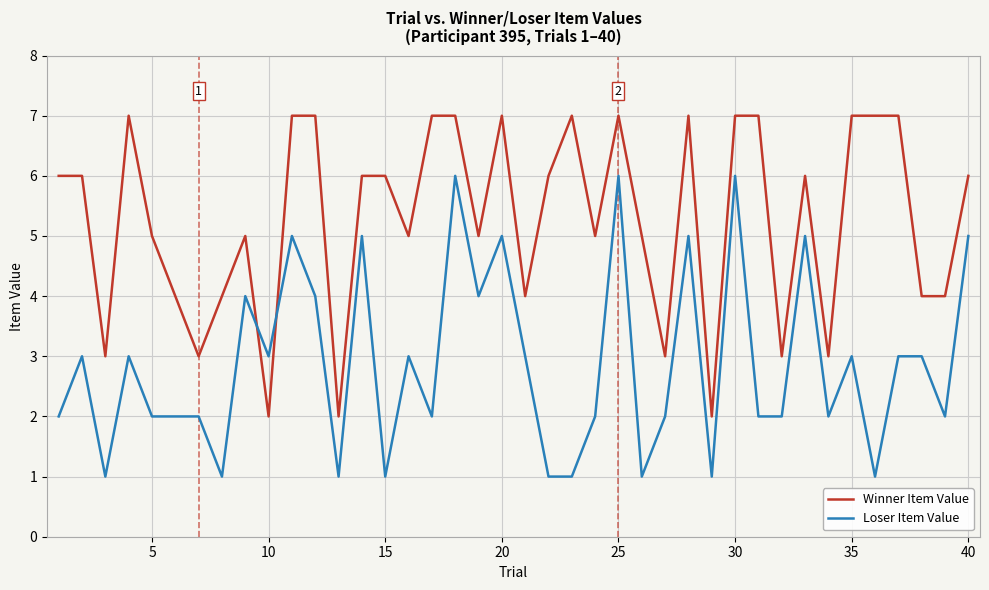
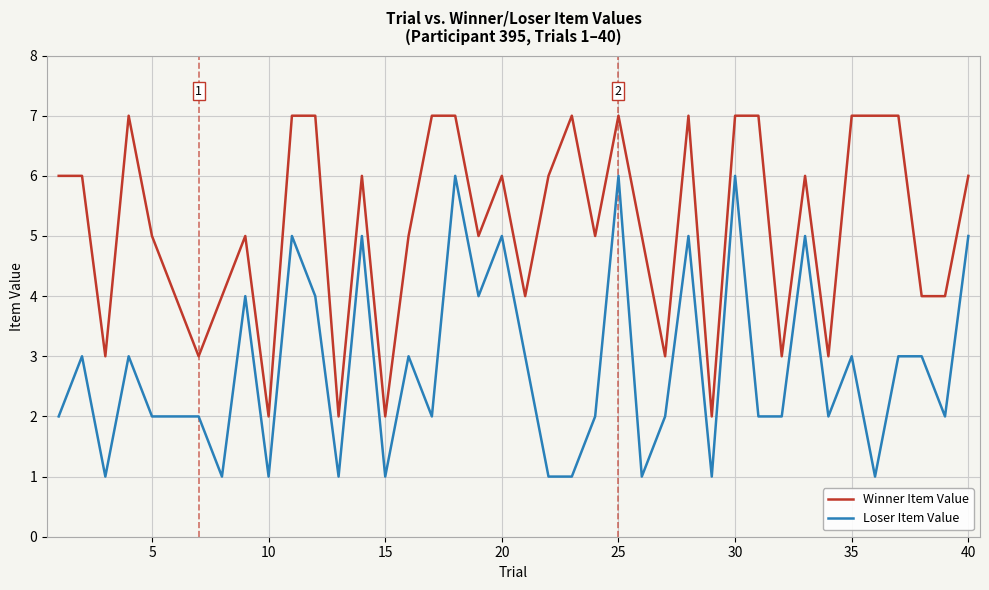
  {
    "Winner Item Value": {
      "5": 5,
      "10": 2,
-     "15": 6,
-     "20": 7,
+     "15": 2,
+     "20": 6,
      "30": 7,
      "35": 7,
      "40": 6
    },
    "Loser Item Value": {
      "5": 2,
-     "10": 3,
+     "10": 1,
      "15": 1,
      "20": 5,
      "25": 6,
      "30": 6,
      "35": 3,
      "40": 5
    }
  }
